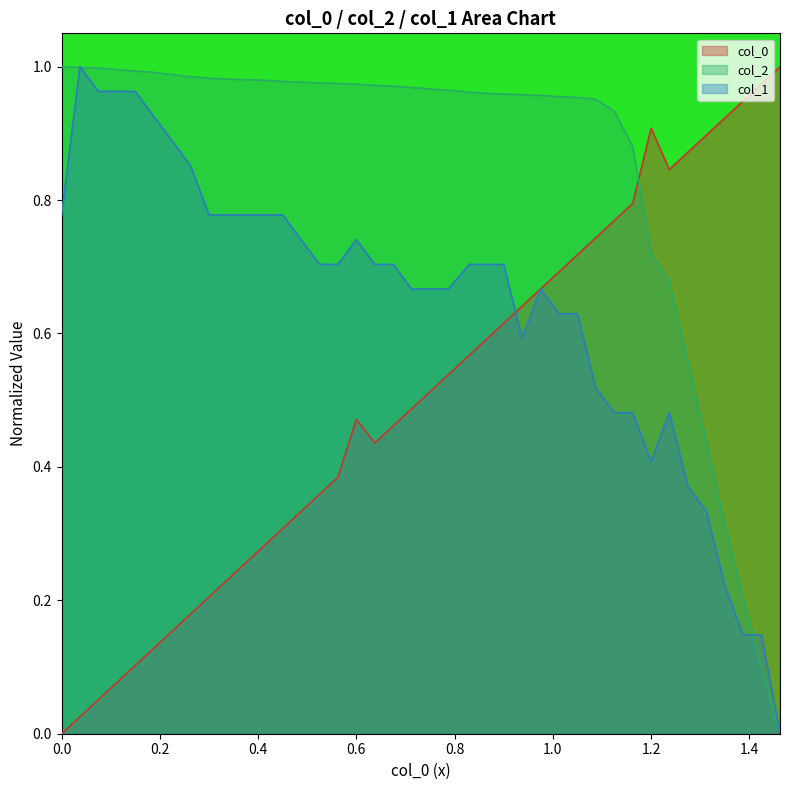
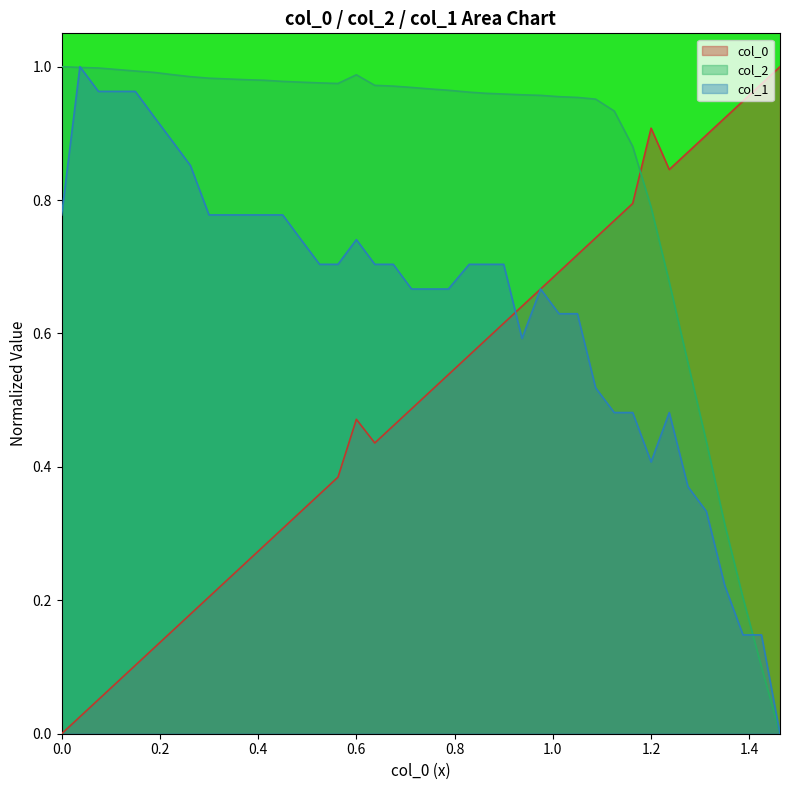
  {
    "col_0": {
      "0.0": 0.00,
      "0.6": 0.47,
      "1.2": 0.91
    },
    "col_2": {
      "0.0": 1.00,
-     "0.6": 0.97,
-     "1.2": 0.72
+     "0.6": 0.99,
+     "1.2": 0.79
    },
    "col_1": {
      "0.0": 0.78,
      "0.6": 0.74,
      "1.2": 0.41
    }
  }
